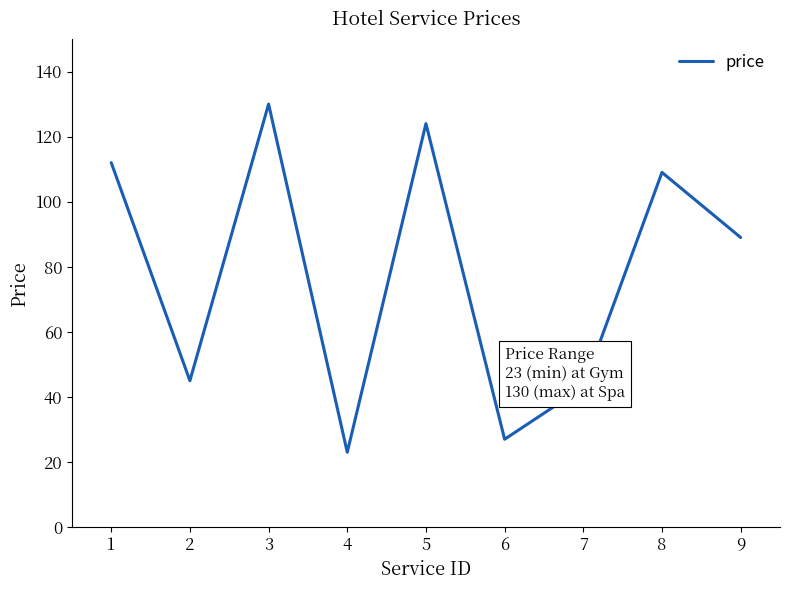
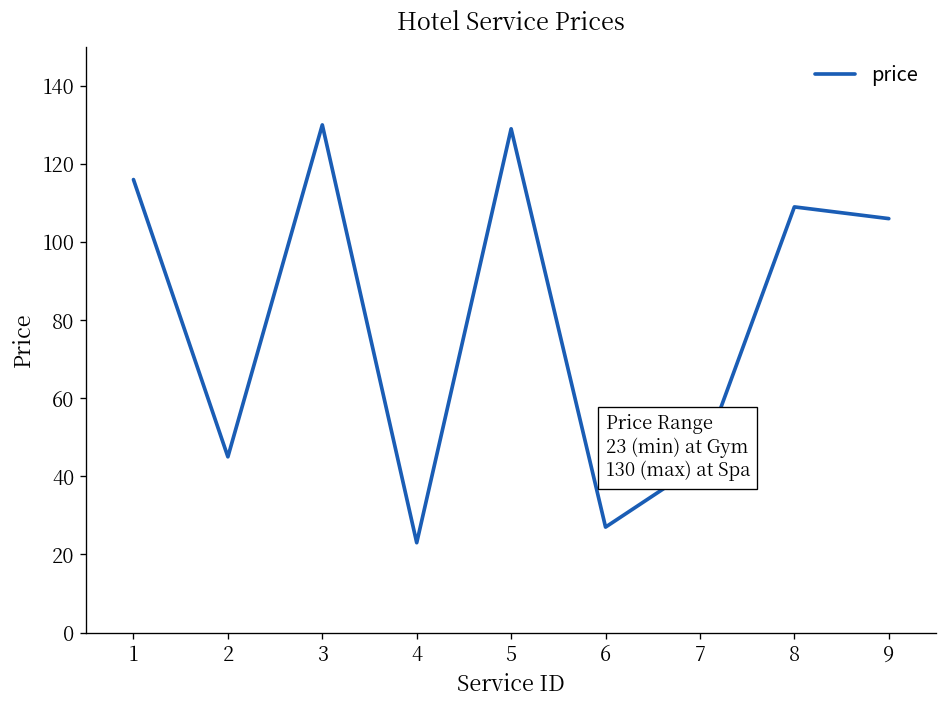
  {
-   "1": 112,
+   "1": 116,
    "2": 45,
    "3": 130,
    "4": 23,
-   "5": 124,
+   "5": 129,
    "6": 27,
    "8": 109,
-   "9": 89
+   "9": 106
  }
